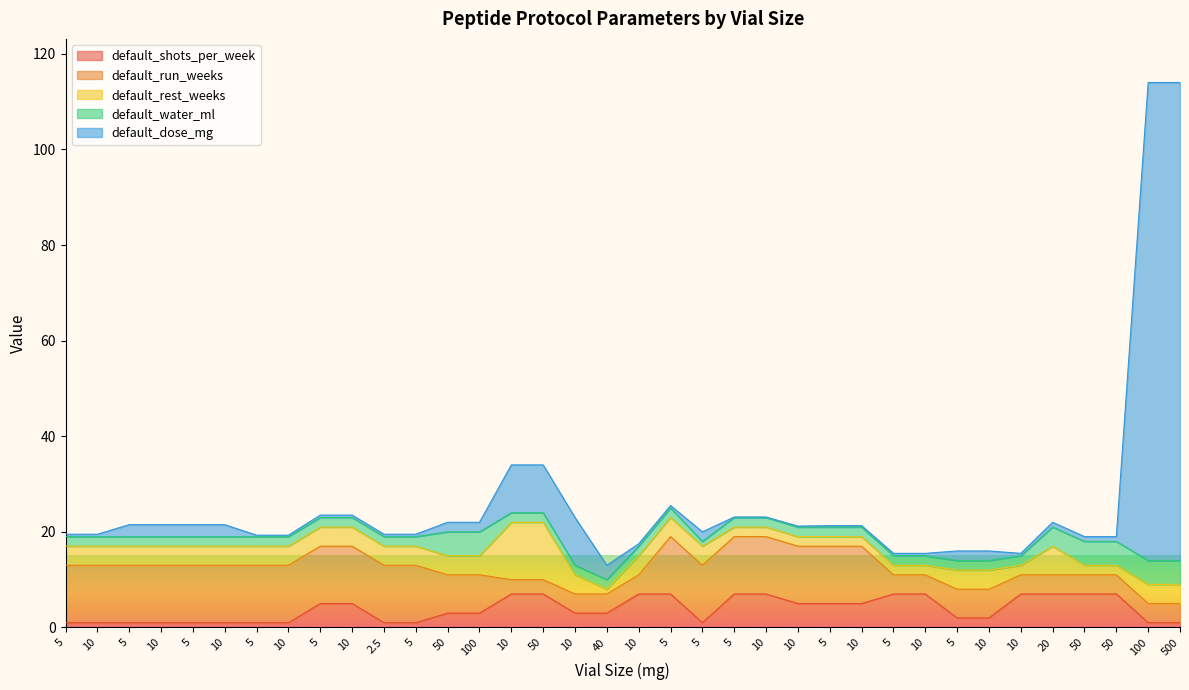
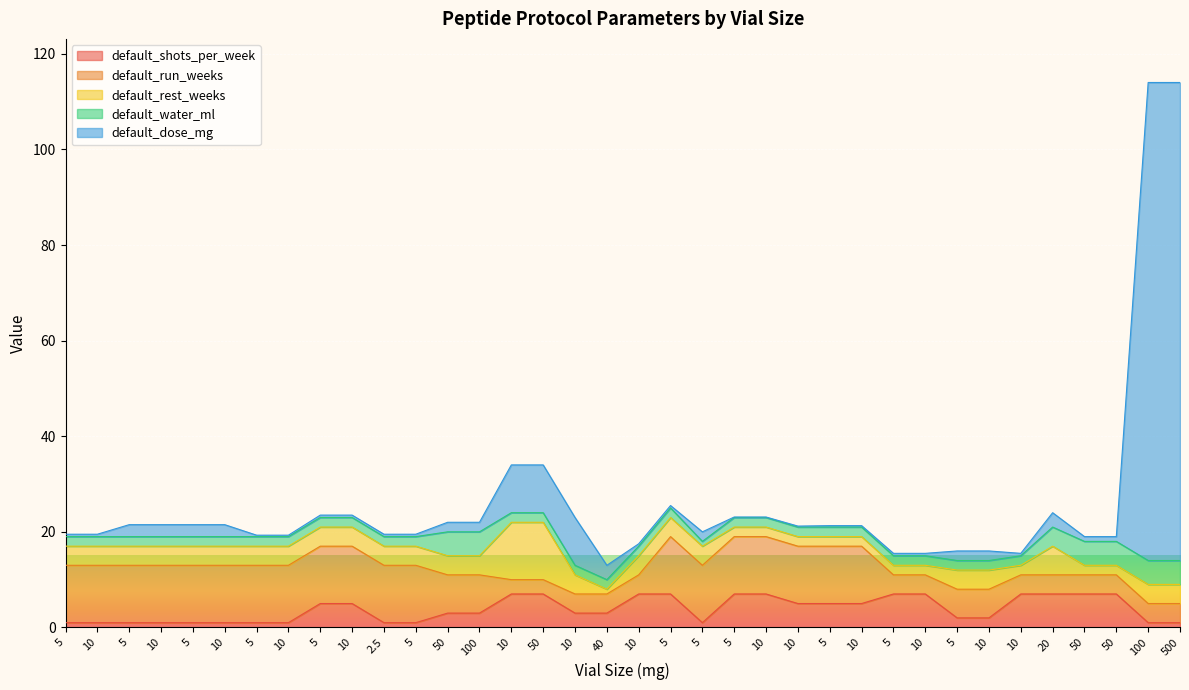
  {
    "default_rest_weeks": {
      "2.5": 4,
      "40": 1,
      "20": 6,
      "500": 4
    },
    "default_water_ml": {
      "40": 2,
      "20": 4,
      "500": 5
    },
    "default_dose_mg": {
      "40": 3,
-     "20": 1,
+     "20": 3,
      "500": 100
    }
  }
